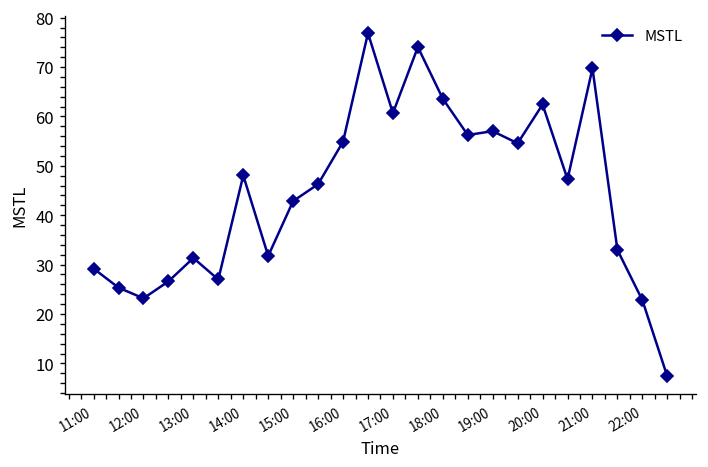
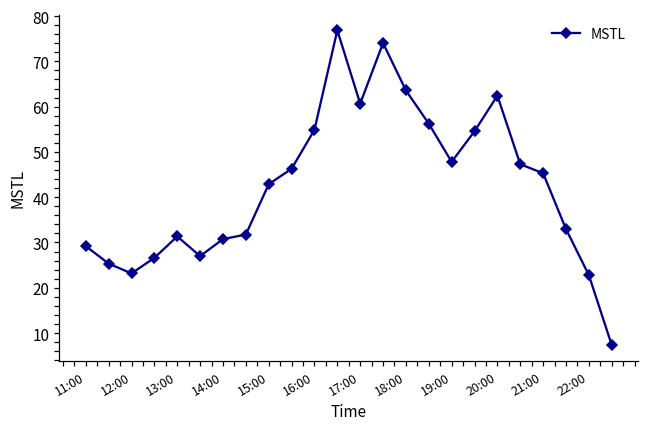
  {
    "11:00": 29,
    "12:00": 23,
    "13:00": 31,
-   "14:00": 48,
+   "14:00": 31,
    "15:00": 43,
    "16:00": 55,
    "17:00": 61,
    "18:00": 64,
-   "19:00": 57,
+   "19:00": 48,
    "20:00": 62,
-   "21:00": 70,
+   "21:00": 45,
    "22:00": 23
  }
